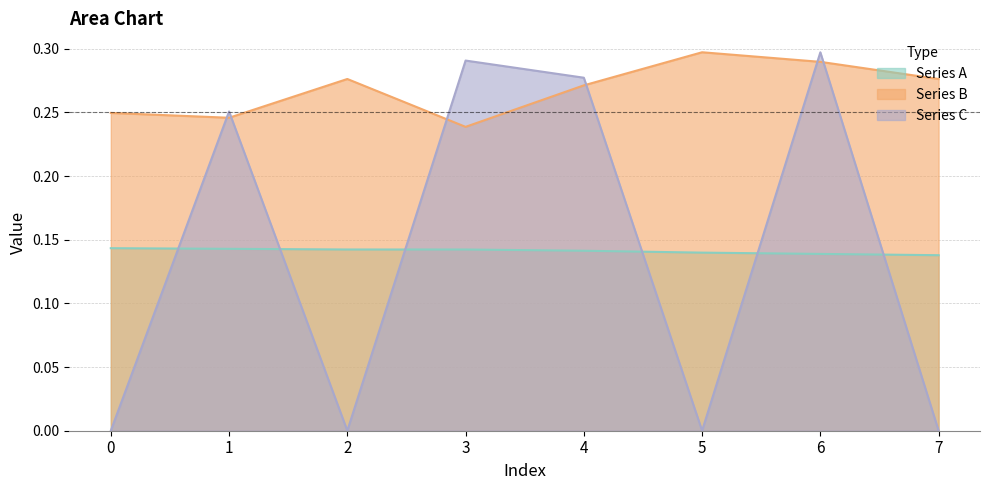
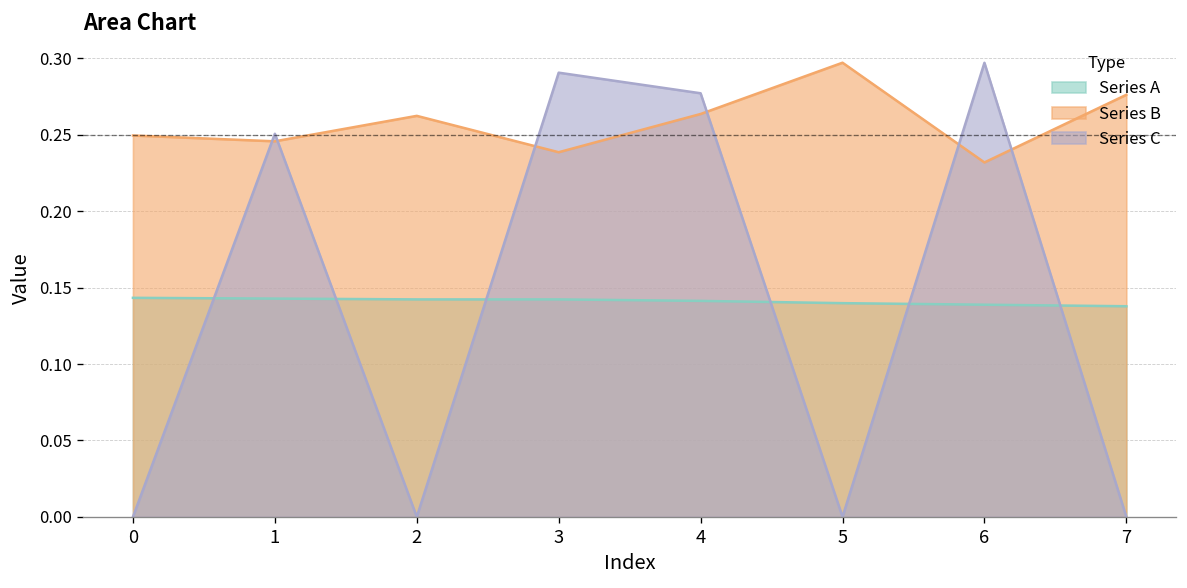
  {
    "Series B": {
      "0": 0.250,
      "1": 0.246,
-     "2": 0.276,
+     "2": 0.262,
      "3": 0.239,
-     "4": 0.271,
+     "4": 0.264,
      "5": 0.297,
-     "6": 0.290,
+     "6": 0.232,
      "7": 0.276
    }
  }
